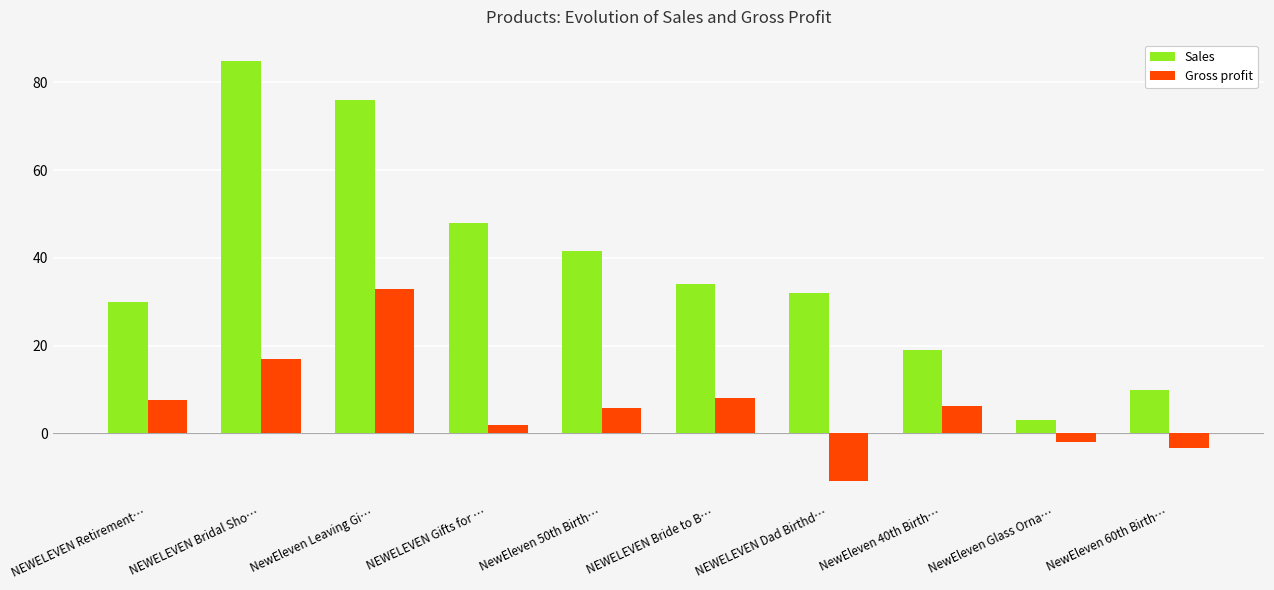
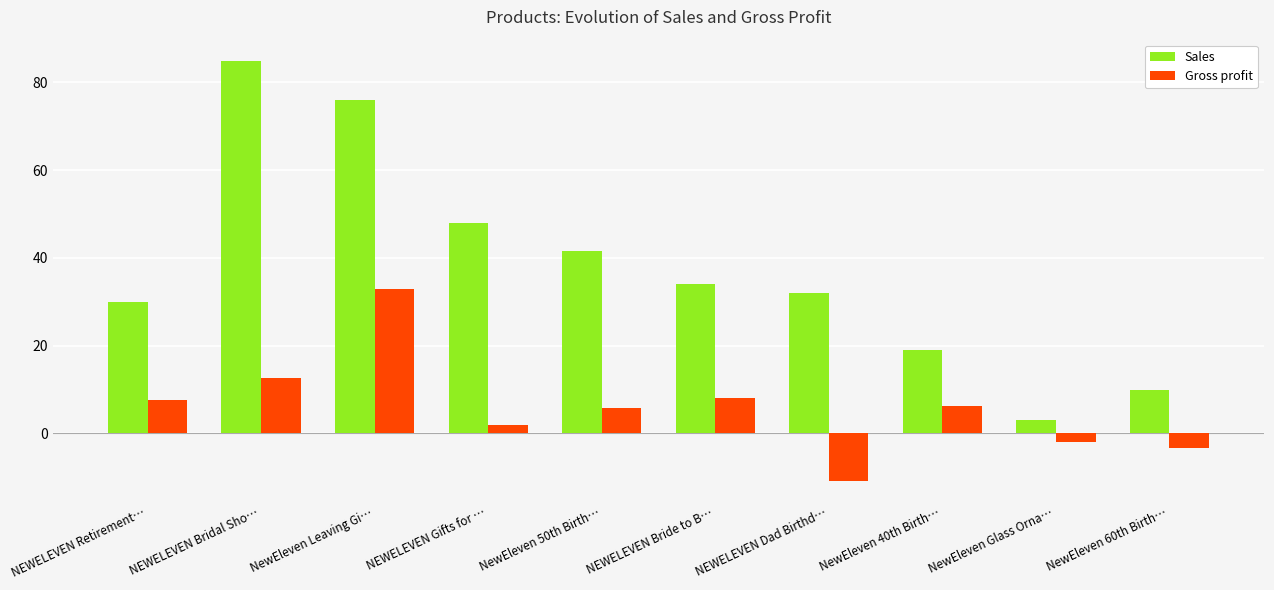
  {
    "Sales": {
      "NEWELEVEN Retirement…": 30,
      "NEWELEVEN Bridal Sho…": 85,
      "NewEleven Leaving Gi…": 76,
      "NEWELEVEN Gifts for …": 48,
      "NewEleven 50th Birth…": 41,
      "NEWELEVEN Bride to B…": 34,
      "NEWELEVEN Dad Birthd…": 32,
      "NewEleven 40th Birth…": 19,
      "NewEleven Glass Orna…": 3,
      "NewEleven 60th Birth…": 10
    },
    "Gross profit": {
      "NEWELEVEN Retirement…": 8,
-     "NEWELEVEN Bridal Sho…": 17,
+     "NEWELEVEN Bridal Sho…": 13,
      "NewEleven Leaving Gi…": 33,
      "NEWELEVEN Gifts for …": 2,
      "NewEleven 50th Birth…": 6,
      "NEWELEVEN Bride to B…": 8,
      "NEWELEVEN Dad Birthd…": -11,
      "NewEleven 40th Birth…": 6,
      "NewEleven Glass Orna…": -2,
      "NewEleven 60th Birth…": -3
    }
  }
